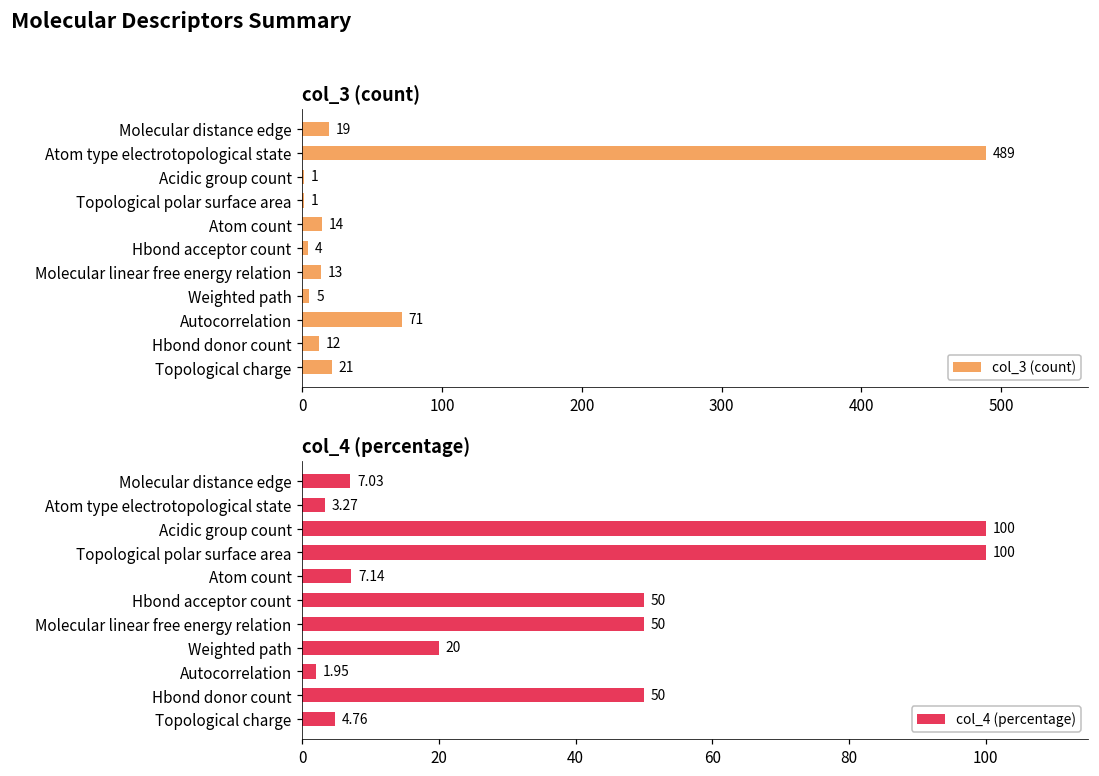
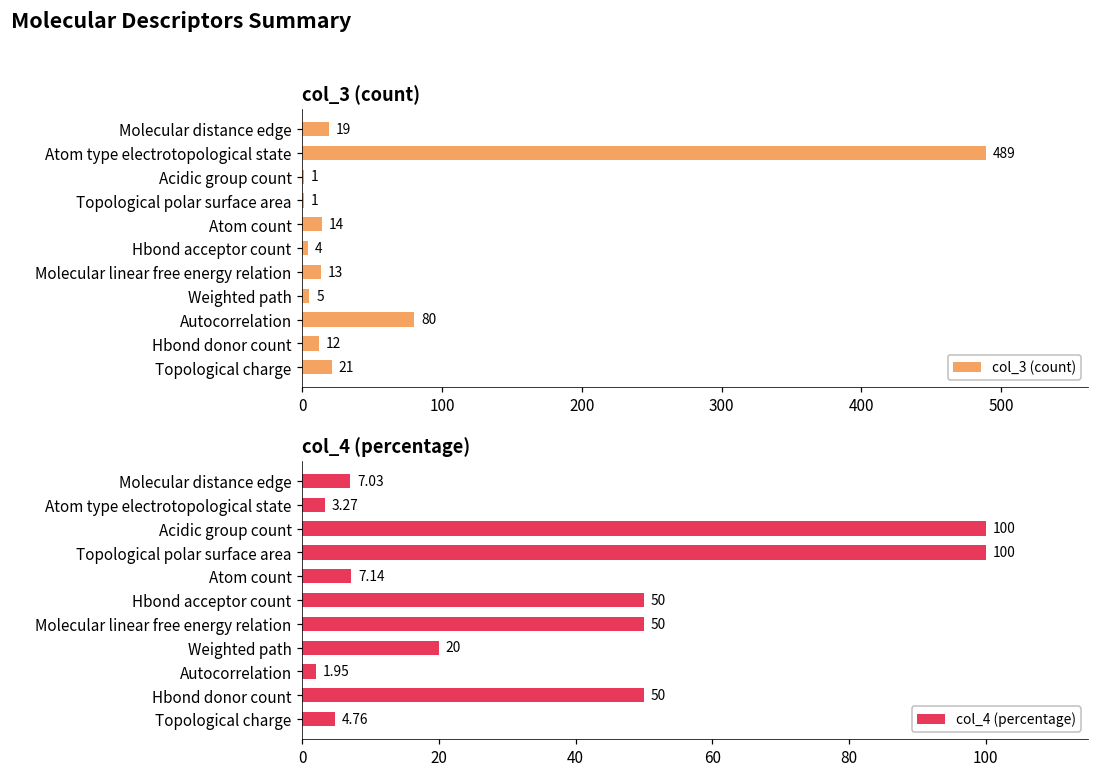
  {
    "col_3 (count)": {
      "Molecular distance edge": 19,
      "Atom type electrotopological state": 489,
      "Acidic group count": 1,
      "Topological polar surface area": 1,
      "Atom count": 14,
      "Hbond acceptor count": 4,
      "Molecular linear free energy relation": 13,
      "Weighted path": 5,
-     "Autocorrelation": 71,
+     "Autocorrelation": 80,
      "Hbond donor count": 12,
      "Topological charge": 21
    },
    "col_4 (percentage)": {
      "Molecular distance edge": 7.03,
      "Atom type electrotopological state": 3.27,
      "Acidic group count": 100,
      "Topological polar surface area": 100,
      "Atom count": 7.14,
      "Hbond acceptor count": 50,
      "Molecular linear free energy relation": 50,
      "Weighted path": 20,
      "Autocorrelation": 1.95,
      "Hbond donor count": 50,
      "Topological charge": 4.76
    }
  }
